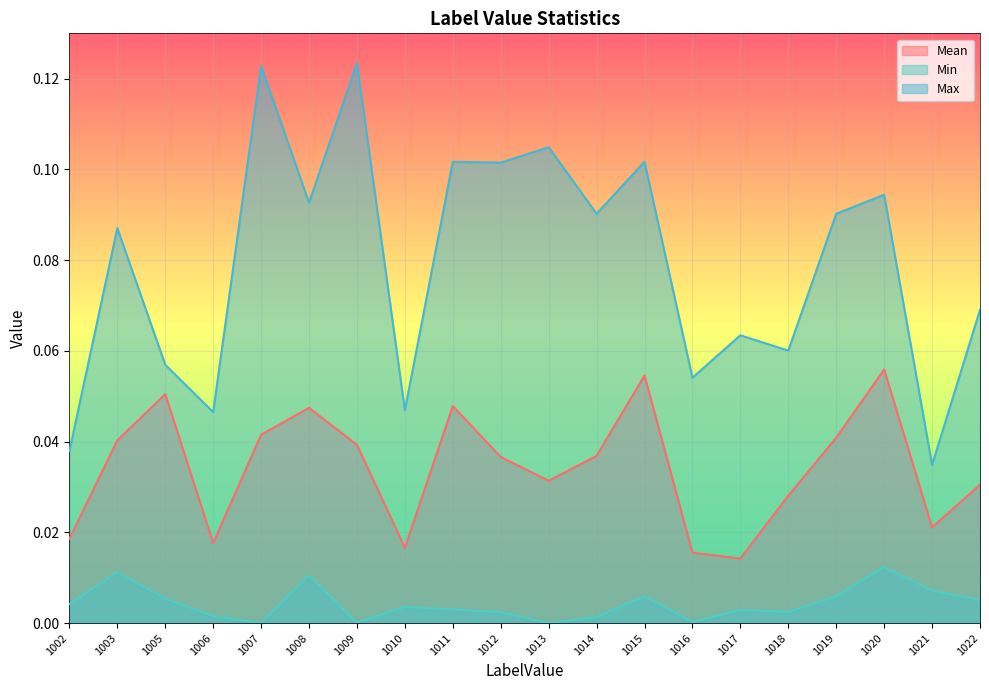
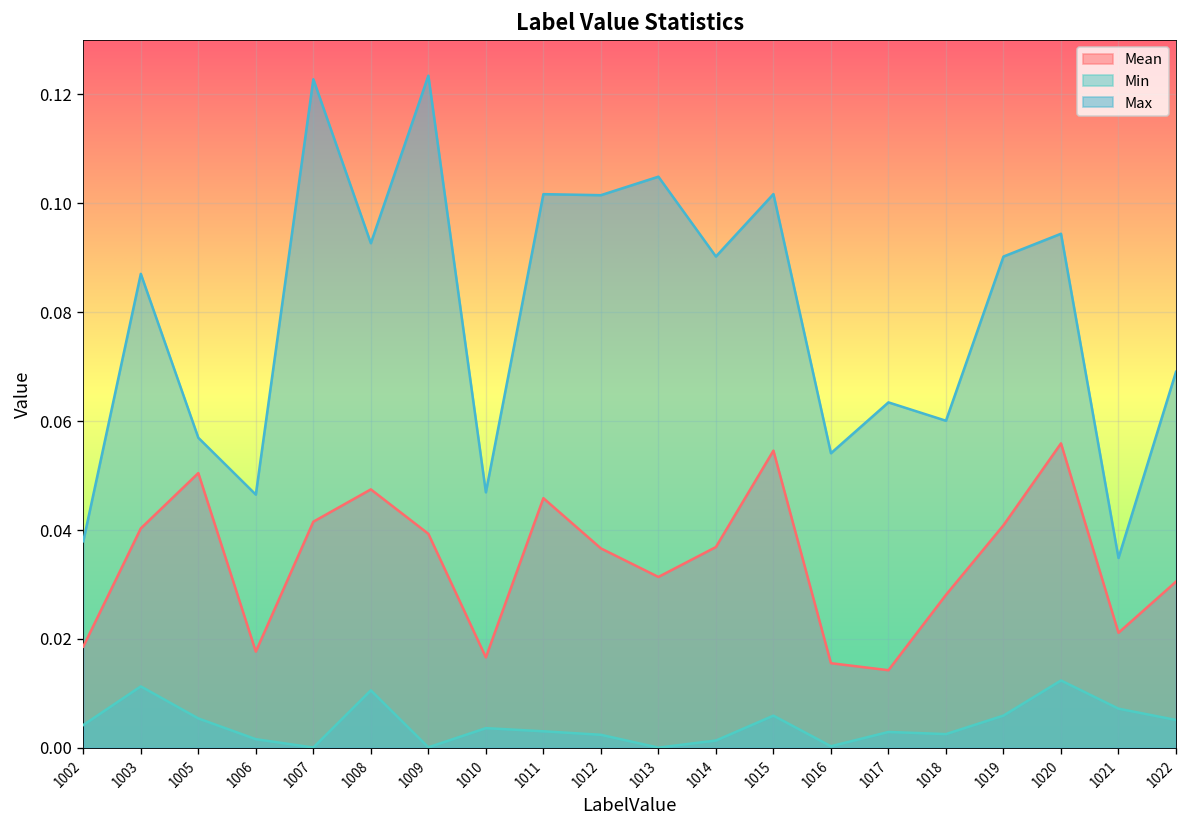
  {
    "Mean": {
      "1002": 0.019,
      "1003": 0.040,
      "1005": 0.050,
      "1006": 0.018,
      "1007": 0.042,
      "1008": 0.047,
      "1009": 0.039,
      "1010": 0.017,
-     "1011": 0.048,
+     "1011": 0.046,
      "1012": 0.037,
      "1013": 0.031,
      "1014": 0.037,
      "1015": 0.055,
      "1016": 0.016,
      "1017": 0.014,
      "1018": 0.028,
      "1019": 0.041,
      "1020": 0.056,
      "1021": 0.021,
      "1022": 0.031
    }
  }
